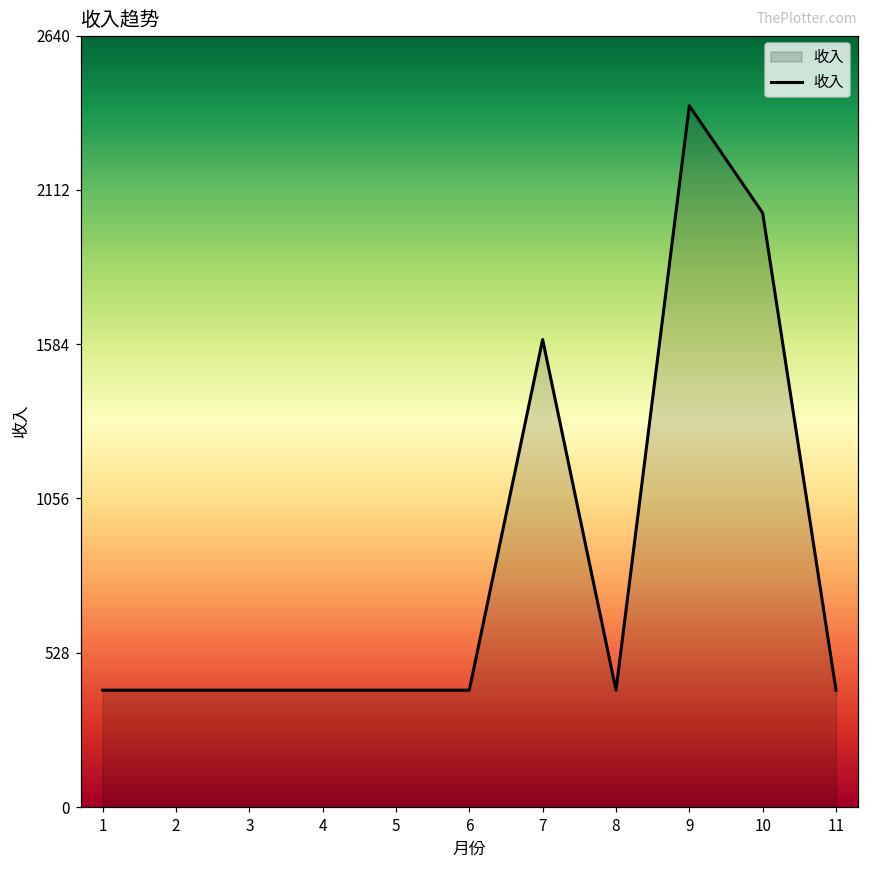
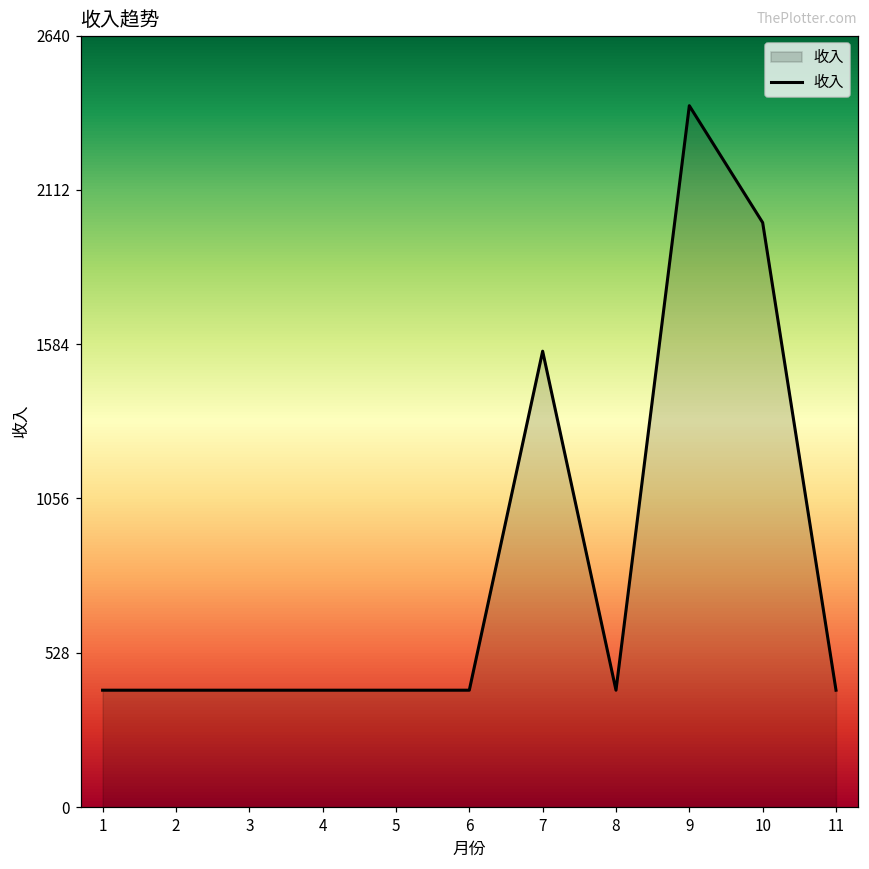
  {
    "1": 400,
    "2": 400,
    "3": 400,
    "4": 400,
    "5": 400,
    "6": 400,
-   "7": 1600,
+   "7": 1560,
    "8": 400,
    "9": 2400,
-   "10": 2030,
+   "10": 2000,
    "11": 400
  }
